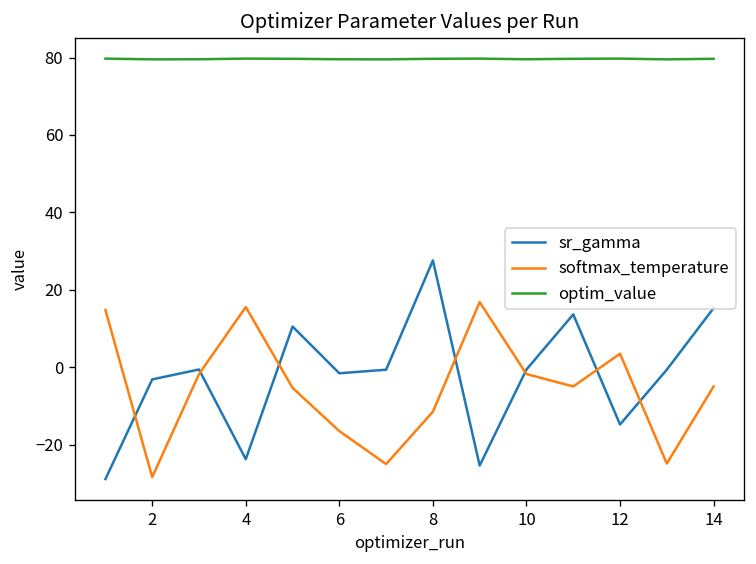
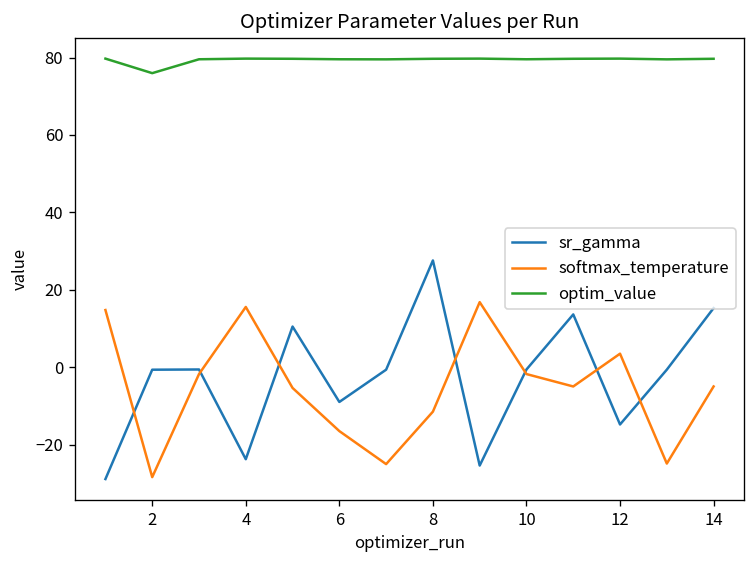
  {
    "sr_gamma": {
-     "2": -3,
+     "2": -1,
      "4": -24,
-     "6": -2,
+     "6": -9,
      "8": 28,
      "10": -1,
      "12": -15
    },
    "softmax_temperature": {
      "2": -28,
      "4": 16,
      "6": -17,
      "8": -12,
      "10": -2,
      "12": 3,
      "14": -5
    },
    "optim_value": {
-     "2": 80,
+     "2": 76,
      "4": 80,
      "6": 80,
      "8": 80,
      "10": 80,
      "12": 80,
      "14": 80
    }
  }
